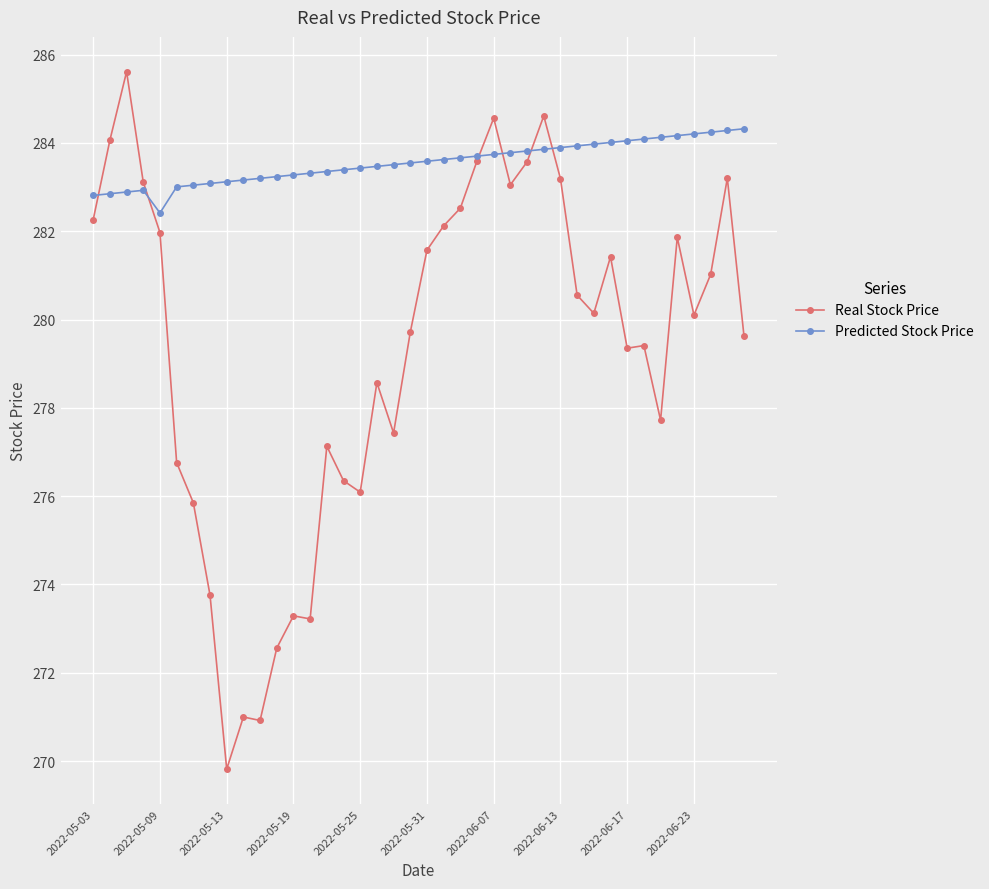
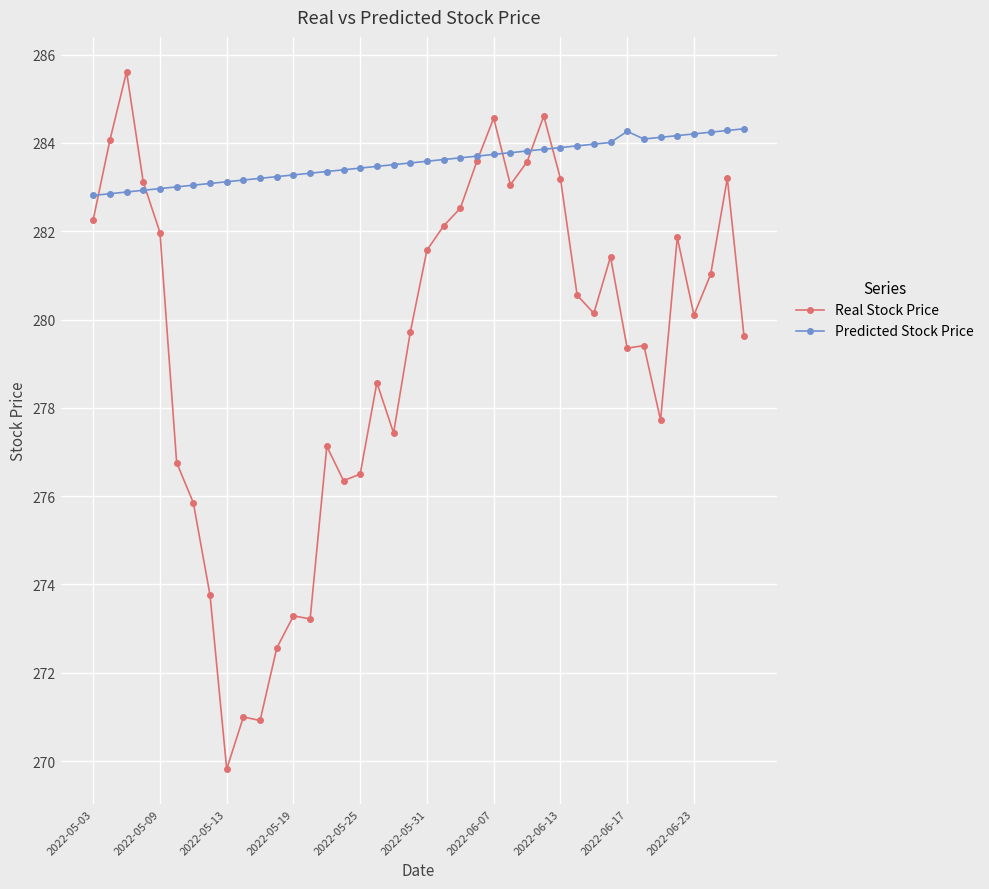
  {
    "Real Stock Price": {
      "2022-05-03": 282.3,
      "2022-05-09": 282.0,
      "2022-05-13": 269.8,
      "2022-05-19": 273.3,
-     "2022-05-25": 276.1,
+     "2022-05-25": 276.5,
      "2022-05-31": 281.6,
      "2022-06-07": 284.6,
      "2022-06-13": 283.2,
      "2022-06-17": 279.4,
      "2022-06-23": 280.1
    },
    "Predicted Stock Price": {
      "2022-05-03": 282.8,
-     "2022-05-09": 282.4,
+     "2022-05-09": 283.0,
      "2022-05-13": 283.1,
      "2022-05-19": 283.3,
      "2022-05-25": 283.4,
      "2022-05-31": 283.6,
      "2022-06-07": 283.7,
      "2022-06-13": 283.9,
-     "2022-06-17": 284.0,
+     "2022-06-17": 284.3,
      "2022-06-23": 284.2
    }
  }
